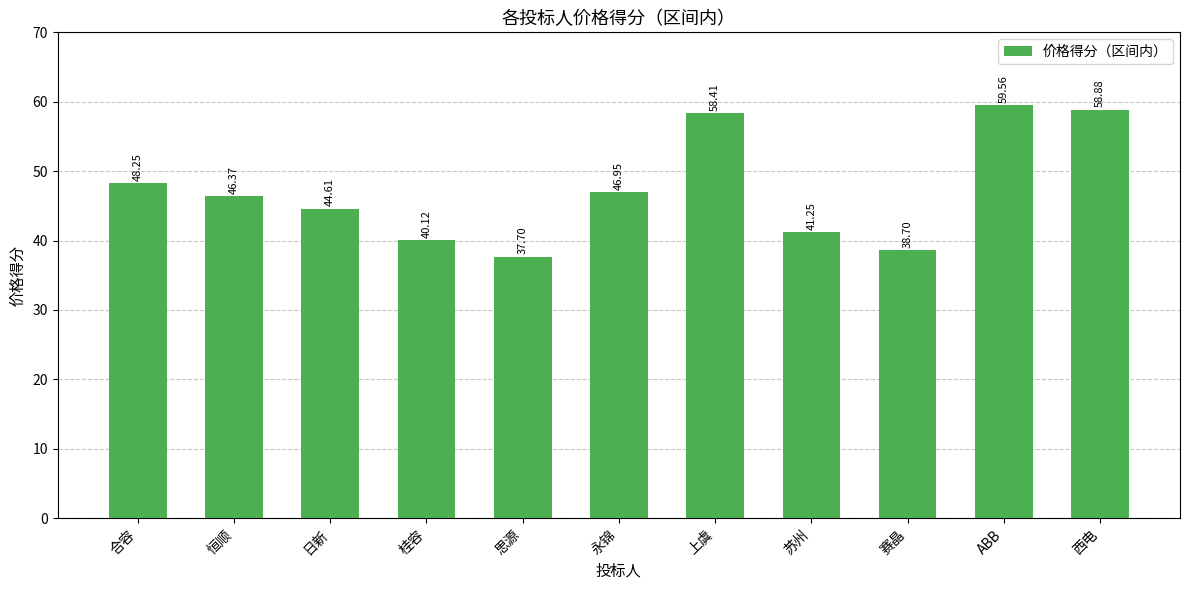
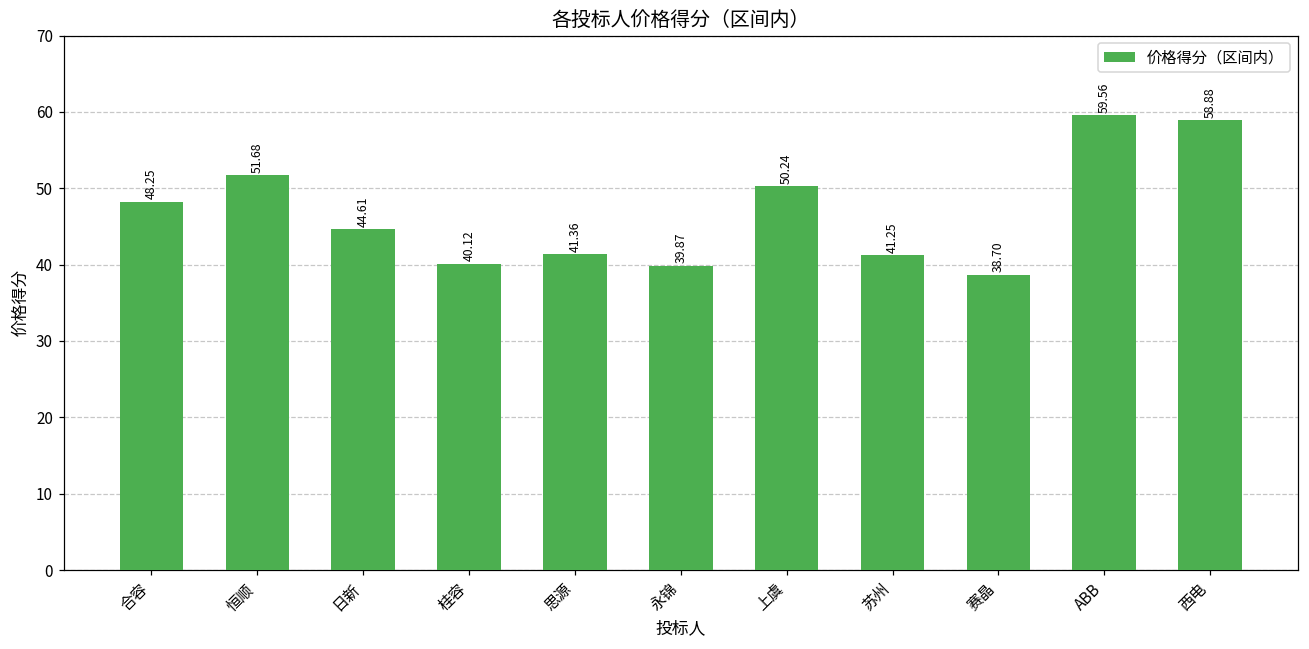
  {
    "合容": 48.25,
-   "恒顺": 46.37,
+   "恒顺": 51.68,
    "日新": 44.61,
    "桂容": 40.12,
-   "思源": 37.70,
-   "永锦": 46.95,
-   "上虞": 58.41,
+   "思源": 41.36,
+   "永锦": 39.87,
+   "上虞": 50.24,
    "苏州": 41.25,
    "赛晶": 38.70,
    "ABB": 59.56,
    "西电": 58.88
  }
